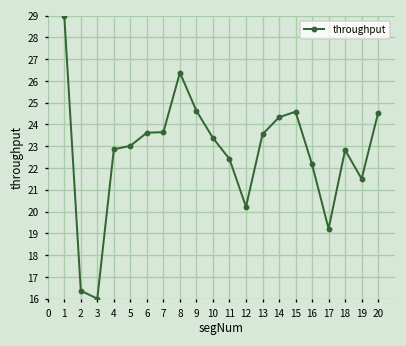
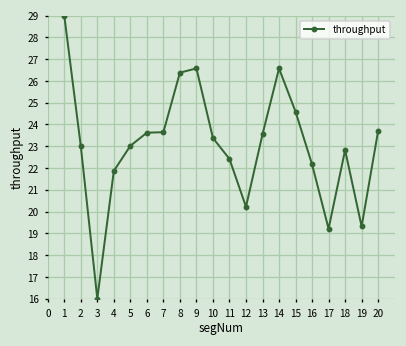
  {
    "1": 29.0,
-   "2": 16.4,
+   "2": 23.0,
    "3": 16.0,
-   "4": 22.9,
+   "4": 21.9,
    "5": 23.0,
    "6": 23.6,
    "7": 23.6,
    "8": 26.4,
-   "9": 24.6,
+   "9": 26.6,
    "10": 23.4,
    "11": 22.4,
    "12": 20.2,
    "13": 23.5,
-   "14": 24.3,
+   "14": 26.6,
    "15": 24.6,
    "16": 22.2,
    "17": 19.2,
    "18": 22.8,
-   "19": 21.5,
-   "20": 24.5
+   "19": 19.3,
+   "20": 23.7
  }
